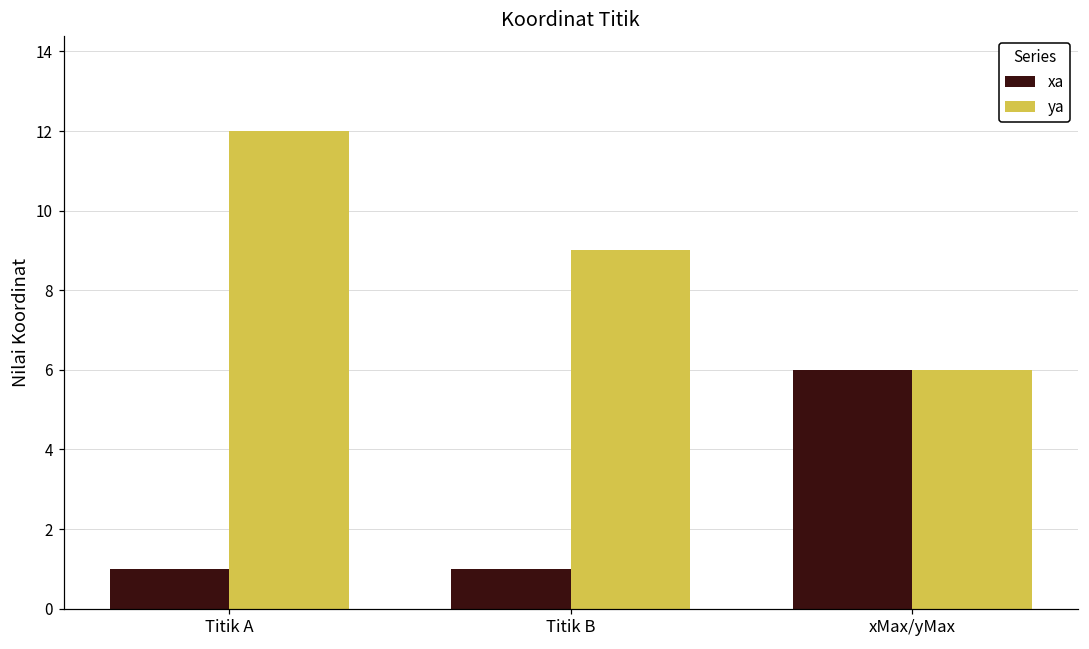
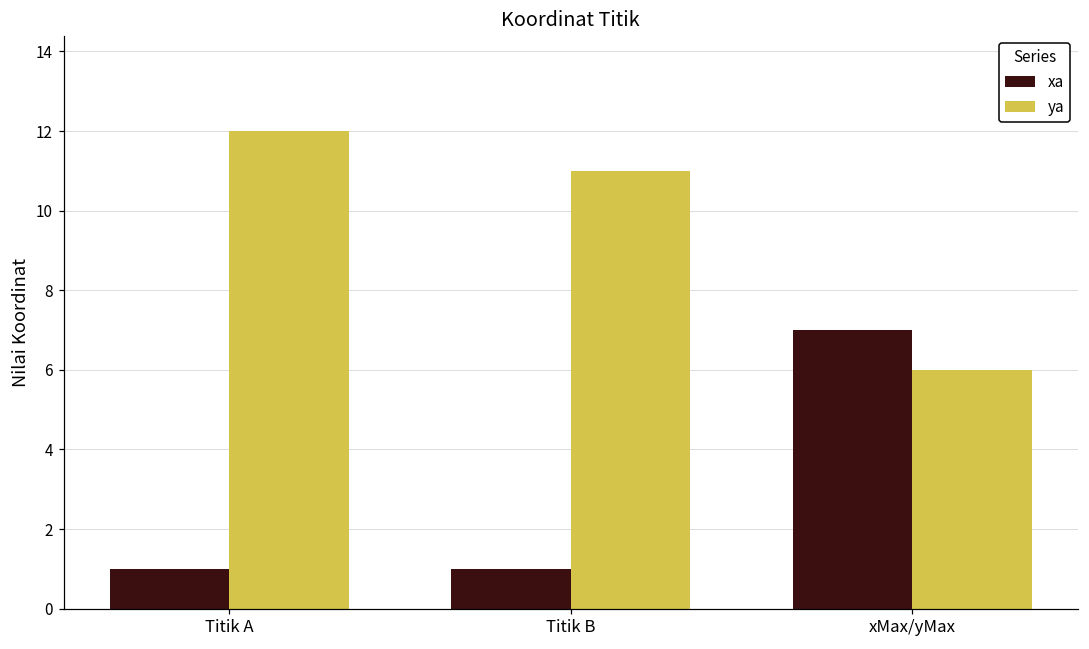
  {
    "xa": {
      "Titik A": 1,
      "Titik B": 1,
-     "xMax/yMax": 6
+     "xMax/yMax": 7
    },
    "ya": {
      "Titik A": 12,
-     "Titik B": 9,
+     "Titik B": 11,
      "xMax/yMax": 6
    }
  }
